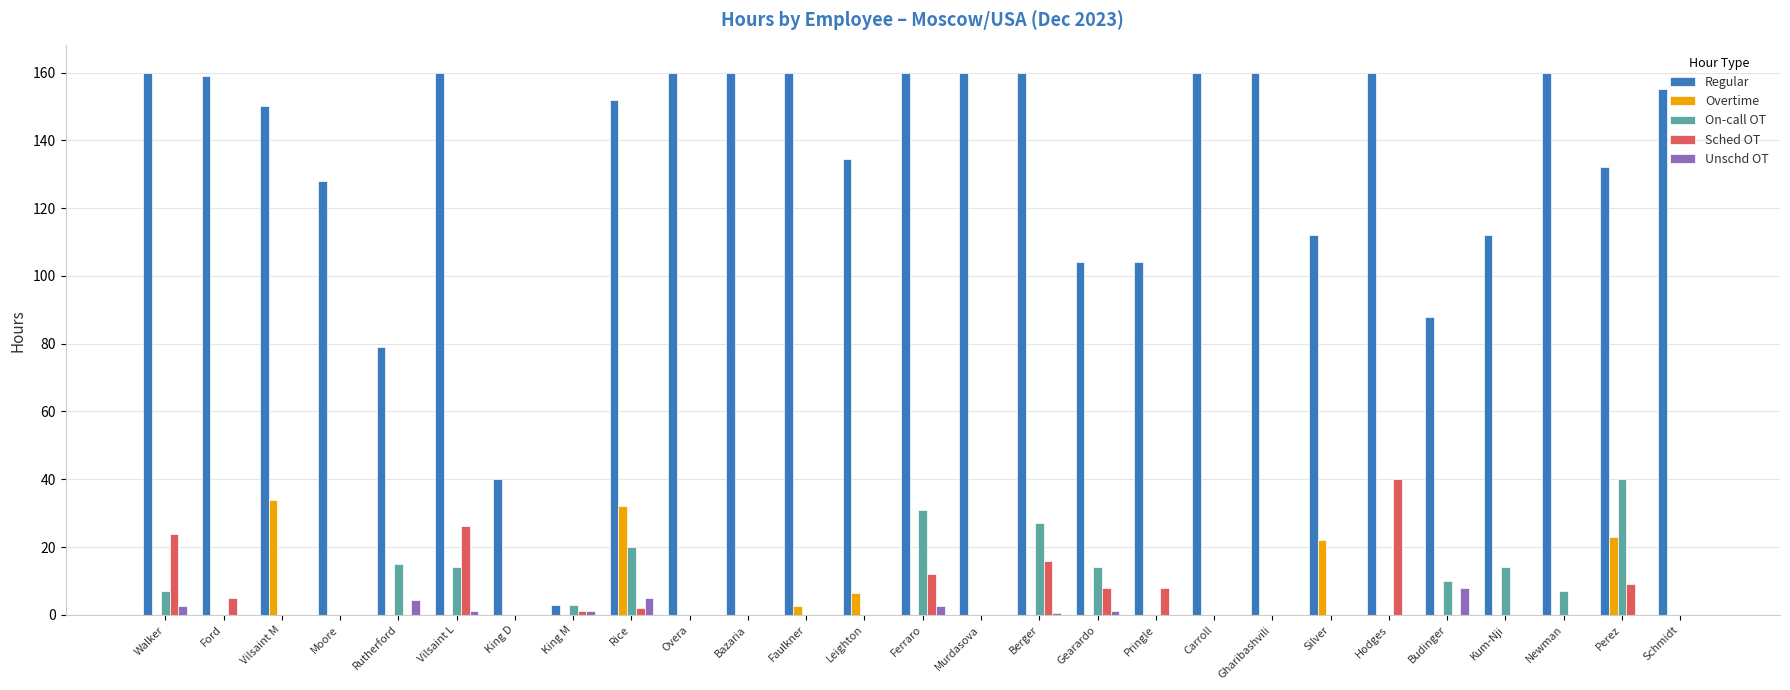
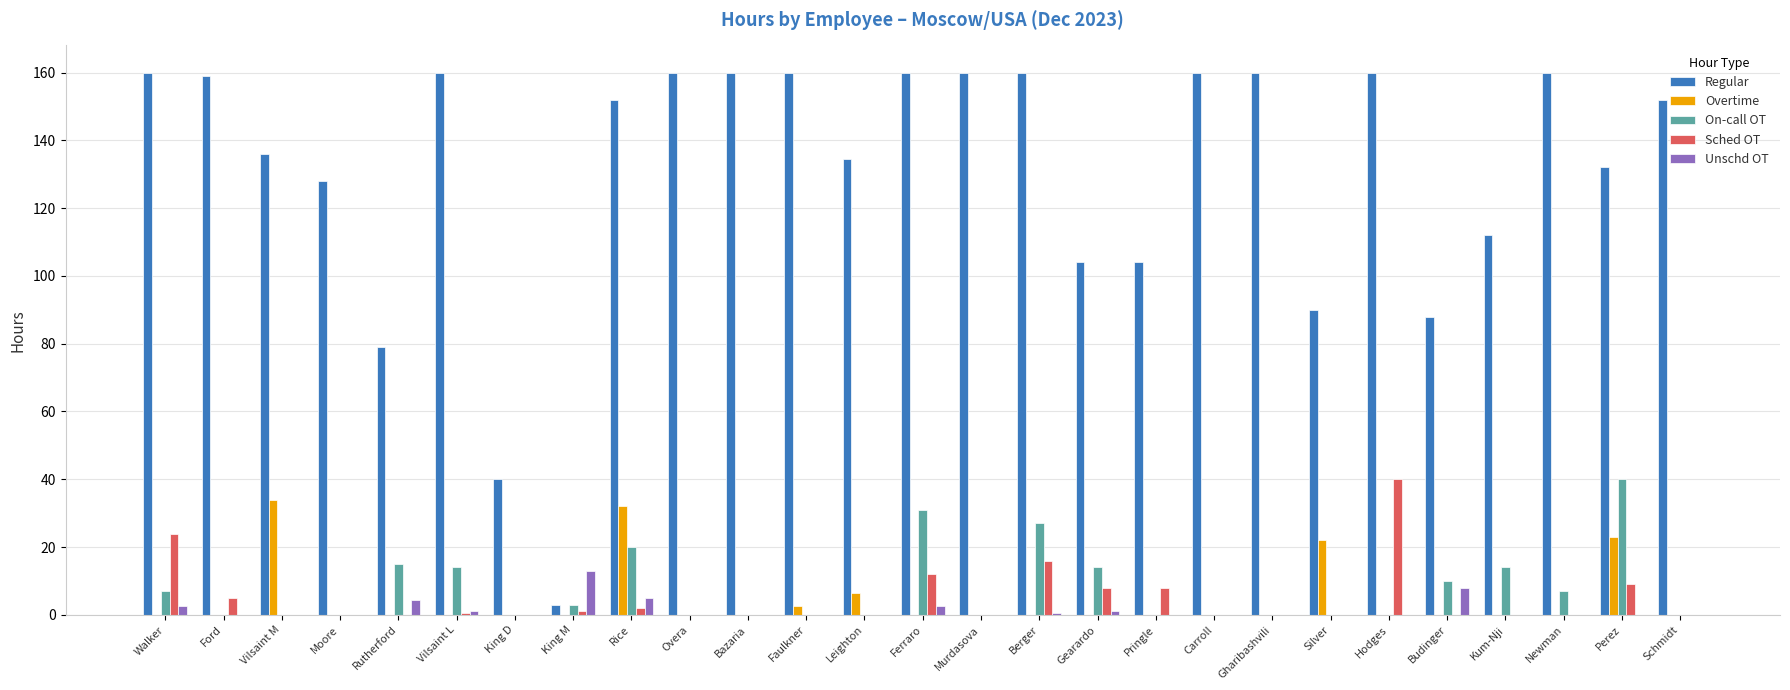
  {
    "Regular": {
      "Walker": 160,
      "Ford": 159,
-     "Vilsaint M": 150,
+     "Vilsaint M": 136,
      "Moore": 128,
      "Rutherford": 79,
      "Vilsaint L": 160,
      "King D": 40,
      "King M": 3,
      "Rice": 152,
      "Overa": 160,
      "Bazaria": 160,
      "Faulkner": 160,
      "Leighton": 135,
      "Ferraro": 160,
      "Murdasova": 160,
      "Berger": 160,
      "Gearardo": 104,
      "Pringle": 104,
      "Carroll": 160,
      "Gharibashvili": 160,
-     "Silver": 112,
+     "Silver": 90,
      "Hodges": 160,
      "Budinger": 88,
      "Kum-Nji": 112,
      "Newman": 160,
      "Perez": 132,
-     "Schmidt": 155
+     "Schmidt": 152
    },
    "Overtime": {
      "Walker": 0,
      "Ford": 0,
      "Vilsaint M": 34,
      "Moore": 0,
      "Rutherford": 0,
      "Vilsaint L": 0,
      "King D": 0,
      "King M": 0,
      "Rice": 32,
      "Overa": 0,
      "Bazaria": 0,
      "Faulkner": 3,
      "Leighton": 7,
      "Ferraro": 0,
      "Murdasova": 0,
      "Berger": 0,
      "Gearardo": 0,
      "Pringle": 0,
      "Carroll": 0,
      "Gharibashvili": 0,
      "Silver": 22,
      "Hodges": 0,
      "Budinger": 0,
      "Kum-Nji": 0,
      "Newman": 0,
      "Perez": 23,
      "Schmidt": 0
    },
    "On-call OT": {
      "Walker": 7,
      "Ford": 0,
      "Vilsaint M": 0,
      "Moore": 0,
      "Rutherford": 15,
      "Vilsaint L": 14,
      "King D": 0,
      "King M": 3,
      "Rice": 20,
      "Overa": 0,
      "Bazaria": 0,
      "Faulkner": 0,
      "Leighton": 0,
      "Ferraro": 31,
      "Murdasova": 0,
      "Berger": 27,
      "Gearardo": 14,
      "Pringle": 0,
      "Carroll": 0,
      "Gharibashvili": 0,
      "Silver": 0,
      "Hodges": 0,
      "Budinger": 10,
      "Kum-Nji": 14,
      "Newman": 7,
      "Perez": 40,
      "Schmidt": 0
    },
    "Sched OT": {
      "Walker": 24,
      "Ford": 5,
      "Vilsaint M": 0,
      "Moore": 0,
      "Rutherford": 0,
-     "Vilsaint L": 26,
+     "Vilsaint L": 1,
      "King D": 0,
      "King M": 1,
      "Rice": 2,
      "Overa": 0,
      "Bazaria": 0,
      "Faulkner": 0,
      "Leighton": 0,
      "Ferraro": 12,
      "Murdasova": 0,
      "Berger": 16,
      "Gearardo": 8,
      "Pringle": 8,
      "Carroll": 0,
      "Gharibashvili": 0,
      "Silver": 0,
      "Hodges": 40,
      "Budinger": 0,
      "Kum-Nji": 0,
      "Newman": 0,
      "Perez": 9,
      "Schmidt": 0
    },
    "Unschd OT": {
      "Walker": 3,
      "Ford": 0,
      "Vilsaint M": 0,
      "Moore": 0,
      "Rutherford": 5,
      "Vilsaint L": 1,
      "King D": 0,
-     "King M": 1,
+     "King M": 13,
      "Rice": 5,
      "Overa": 0,
      "Bazaria": 0,
      "Faulkner": 0,
      "Leighton": 0,
      "Ferraro": 3,
      "Murdasova": 0,
      "Gearardo": 1,
      "Pringle": 0,
      "Carroll": 0,
      "Gharibashvili": 0,
      "Silver": 0,
      "Hodges": 0,
      "Budinger": 8,
      "Kum-Nji": 0,
      "Newman": 0,
      "Perez": 0,
      "Schmidt": 0
    }
  }
